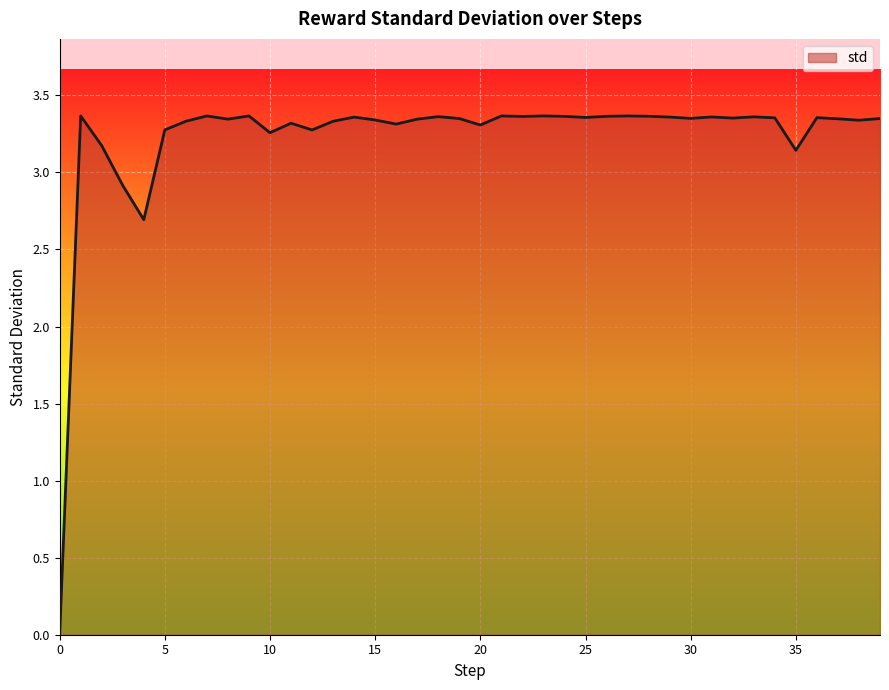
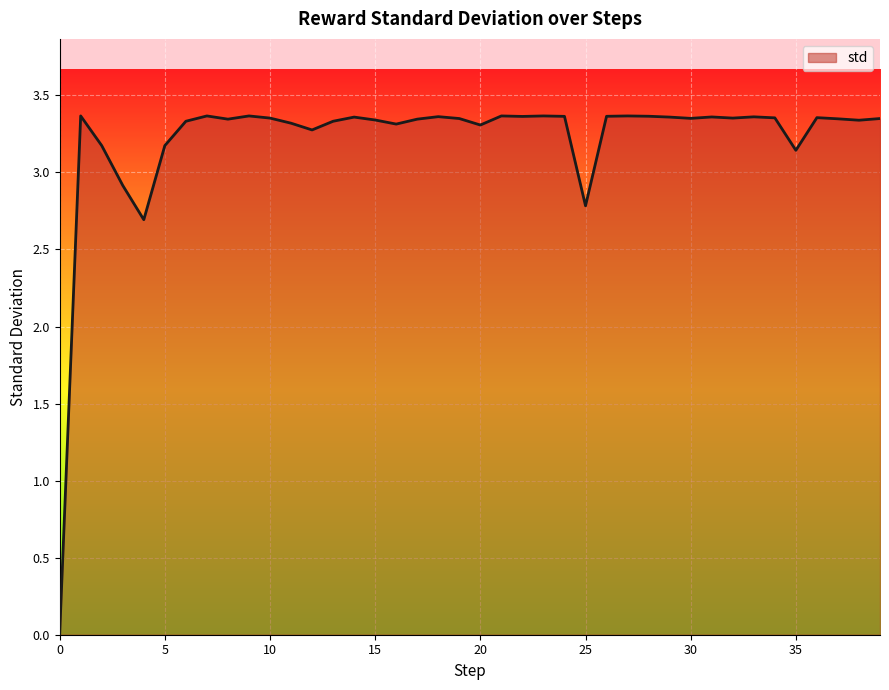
  {
    "0": 0.00,
-   "5": 3.28,
-   "10": 3.26,
+   "5": 3.17,
+   "10": 3.35,
    "15": 3.34,
    "20": 3.31,
-   "25": 3.36,
+   "25": 2.78,
    "30": 3.35,
    "35": 3.14
  }
